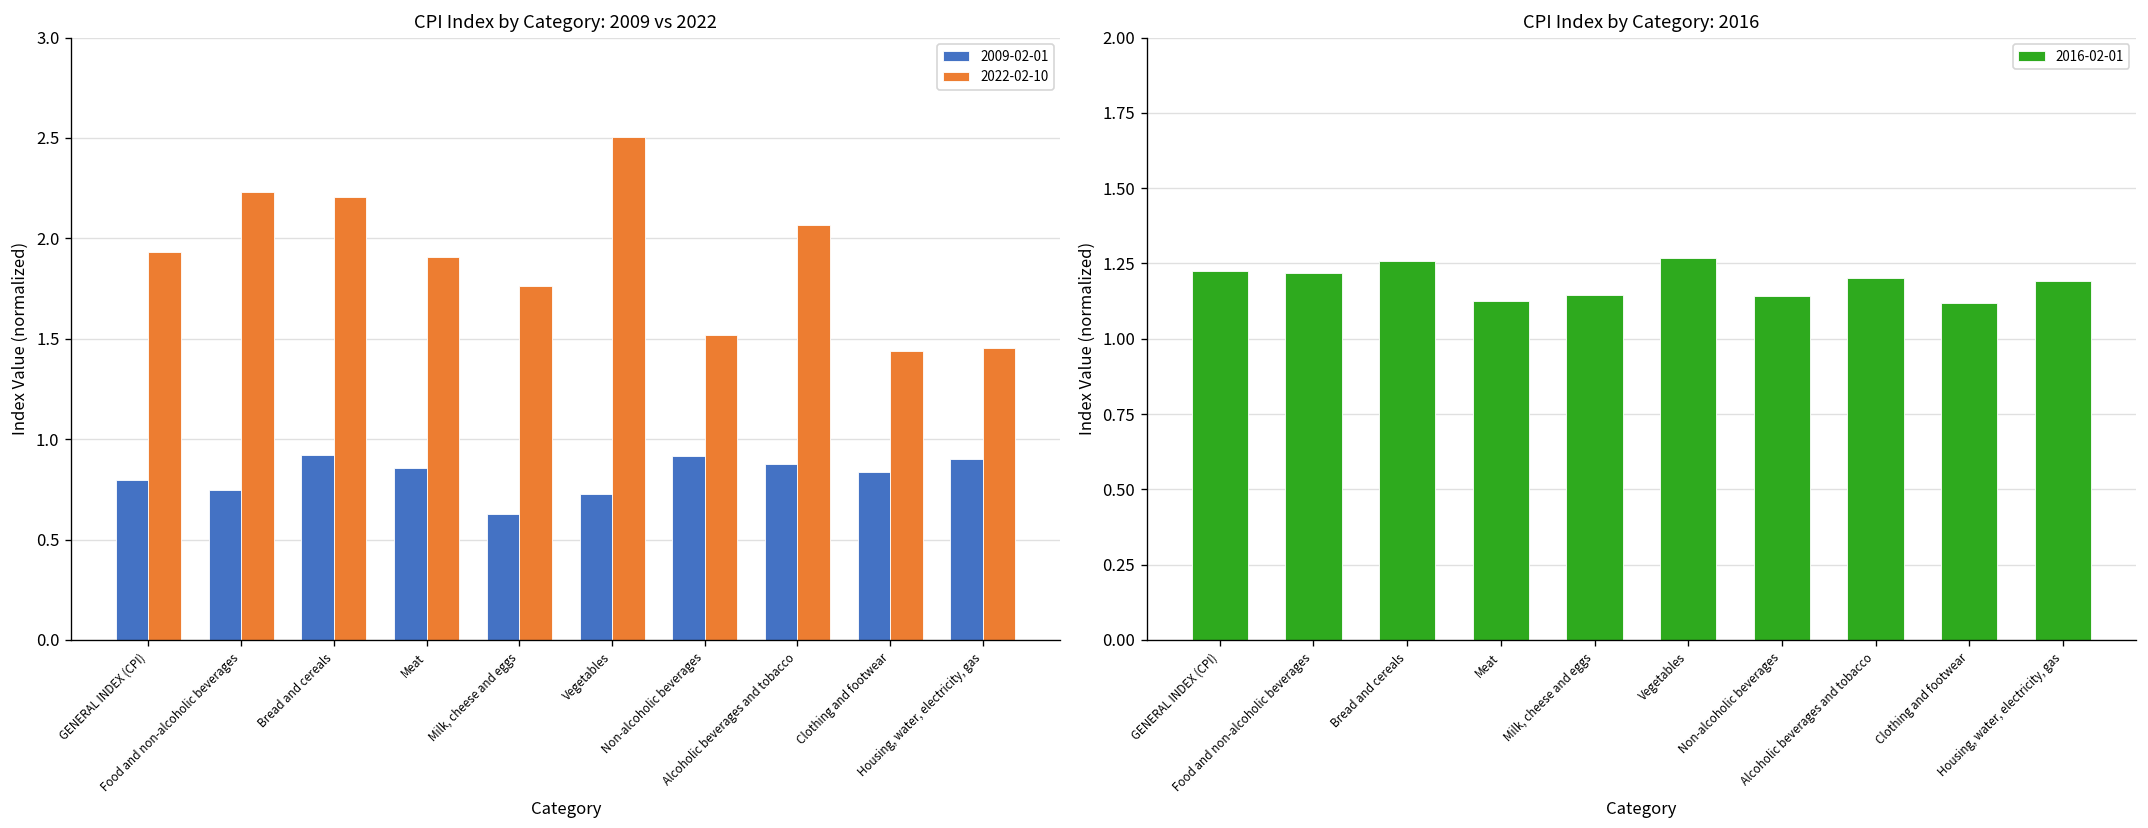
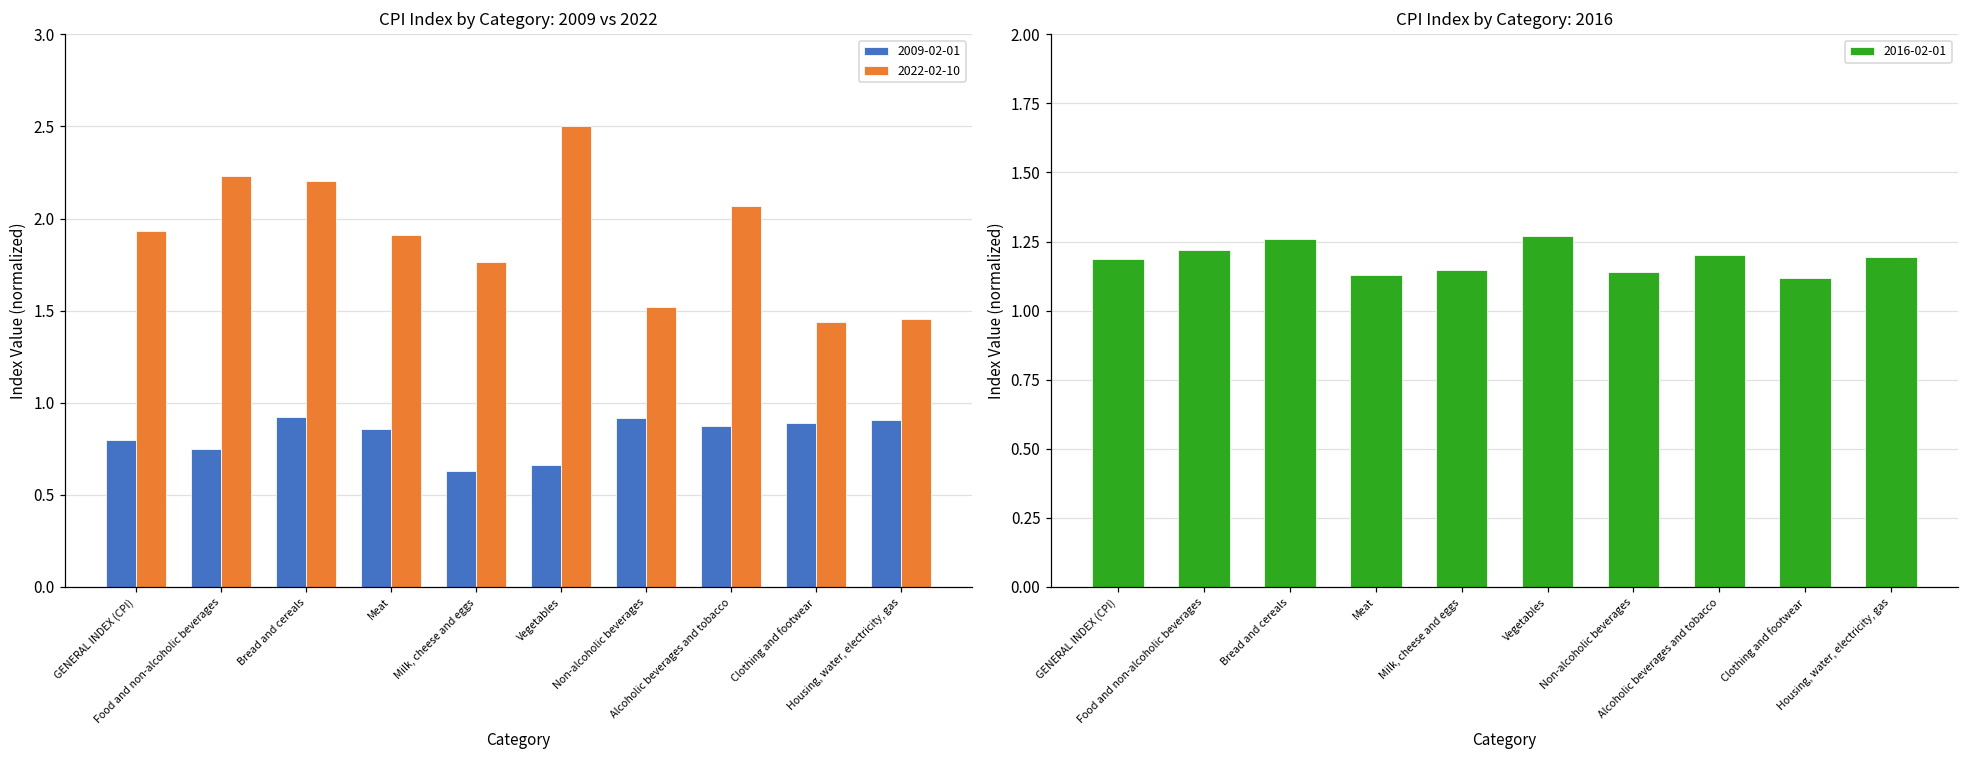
  {
    "CPI Index by Category: 2009 vs 2022": {
      "2009-02-01": {
        "GENERAL INDEX (CPI)": 0.80,
        "Food and non-alcoholic beverages": 0.75,
        "Bread and cereals": 0.92,
        "Meat": 0.86,
        "Milk, cheese and eggs": 0.63,
-       "Vegetables": 0.73,
+       "Vegetables": 0.66,
        "Non-alcoholic beverages": 0.92,
        "Alcoholic beverages and tobacco": 0.87,
-       "Clothing and footwear": 0.84,
+       "Clothing and footwear": 0.89,
        "Housing, water, electricity, gas": 0.90
      },
      "2022-02-10": {
        "GENERAL INDEX (CPI)": 1.93,
        "Food and non-alcoholic beverages": 2.23,
        "Bread and cereals": 2.20,
        "Meat": 1.91,
        "Milk, cheese and eggs": 1.76,
        "Vegetables": 2.50,
        "Non-alcoholic beverages": 1.52,
        "Alcoholic beverages and tobacco": 2.07,
        "Clothing and footwear": 1.44,
        "Housing, water, electricity, gas": 1.46
      }
    },
    "CPI Index by Category: 2016": {
-     "GENERAL INDEX (CPI)": 1.22,
+     "GENERAL INDEX (CPI)": 1.19,
      "Food and non-alcoholic beverages": 1.22,
      "Bread and cereals": 1.26,
      "Meat": 1.13,
      "Milk, cheese and eggs": 1.15,
      "Vegetables": 1.27,
      "Non-alcoholic beverages": 1.14,
      "Alcoholic beverages and tobacco": 1.20,
      "Clothing and footwear": 1.12,
      "Housing, water, electricity, gas": 1.19
    }
  }
